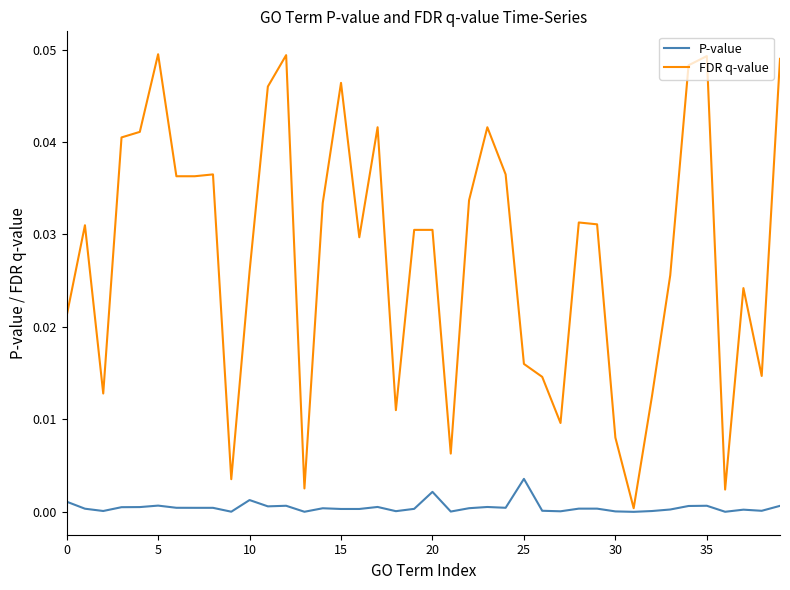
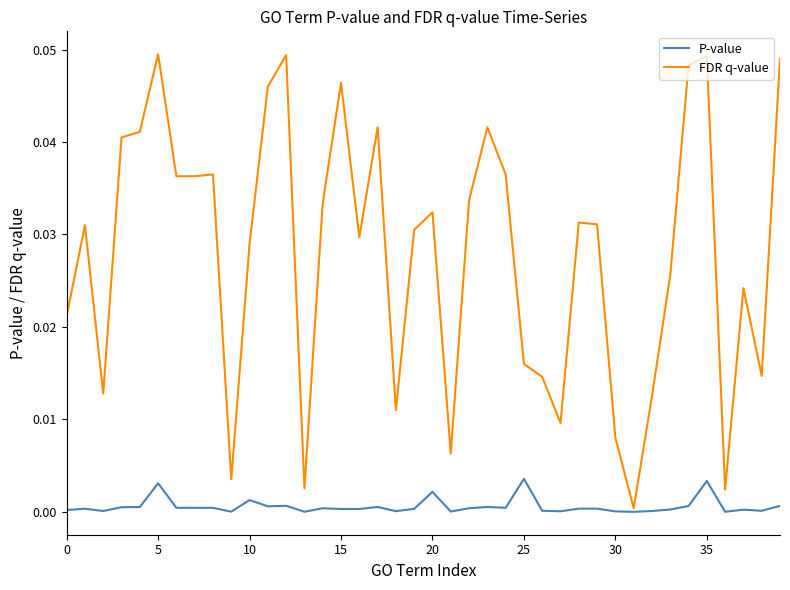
  {
    "P-value": {
-     "0": 0.001,
-     "5": 0.001,
+     "0": 0.000,
+     "5": 0.003,
      "10": 0.001,
      "15": 0.000,
      "20": 0.002,
      "25": 0.004,
      "30": 0.000,
-     "35": 0.001
+     "35": 0.003
    },
    "FDR q-value": {
      "0": 0.021,
      "5": 0.050,
-     "10": 0.026,
+     "10": 0.029,
      "15": 0.046,
-     "20": 0.031,
+     "20": 0.032,
      "25": 0.016,
      "30": 0.008
    }
  }
